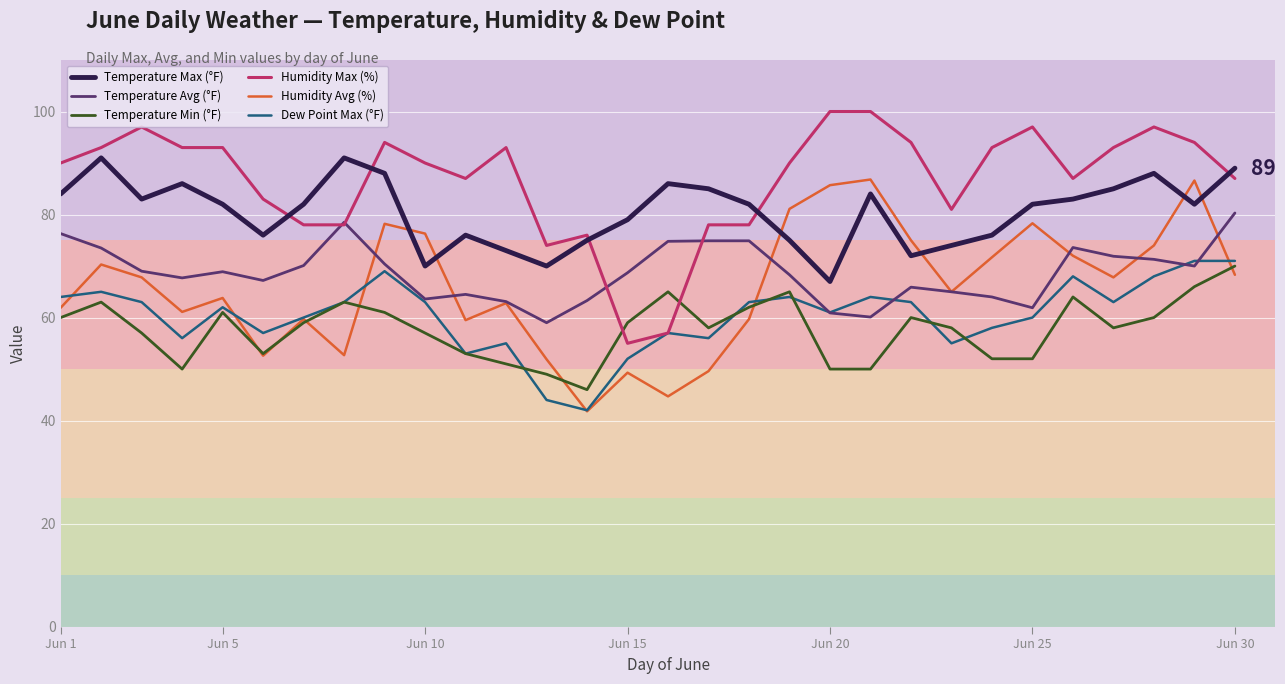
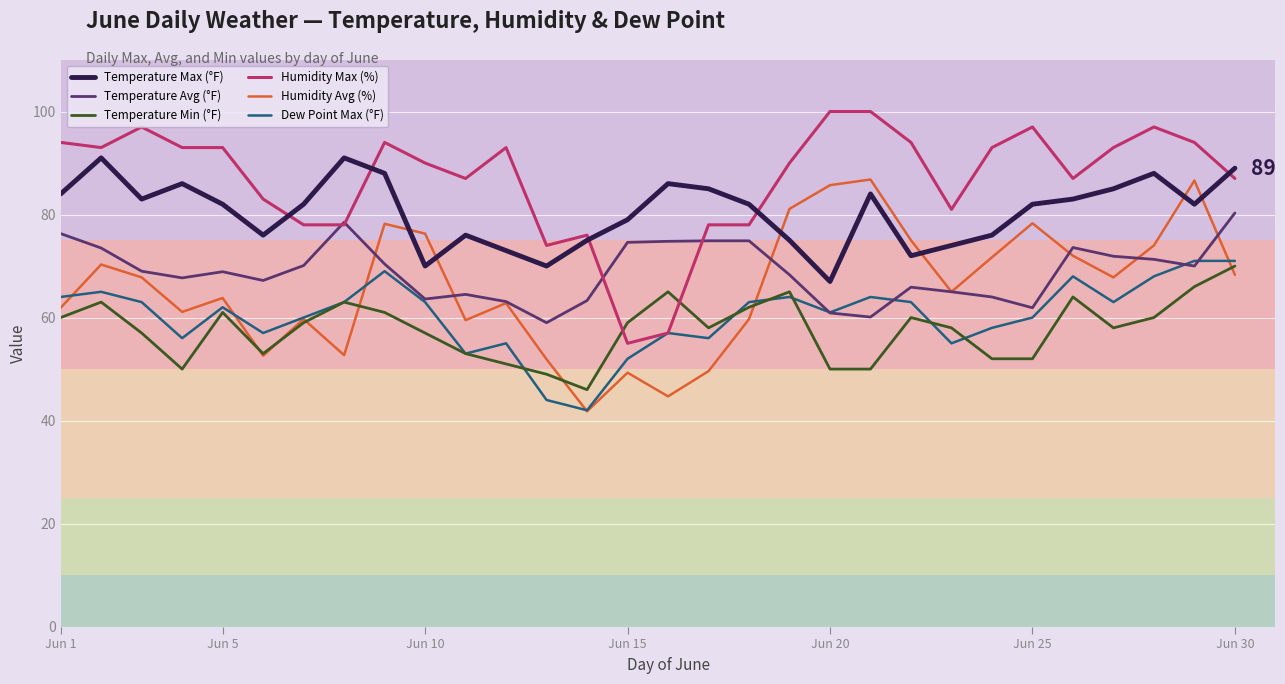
  {
    "Temperature Max (°F)": {
      "Jun 30": 89
    },
    "Temperature Avg (°F)": {
      "Jun 1": 76,
      "Jun 5": 69,
      "Jun 10": 64,
-     "Jun 15": 69,
+     "Jun 15": 75,
      "Jun 25": 62,
      "Jun 30": 80
    },
    "Temperature Min (°F)": {
      "Jun 1": 60,
      "Jun 5": 61,
      "Jun 10": 57,
      "Jun 15": 59,
      "Jun 20": 50,
      "Jun 25": 52,
      "Jun 30": 70
    },
    "Humidity Max (%)": {
-     "Jun 1": 90,
+     "Jun 1": 94,
      "Jun 5": 93,
      "Jun 10": 90,
      "Jun 15": 55,
      "Jun 20": 100,
      "Jun 25": 97
    },
    "Humidity Avg (%)": {
      "Jun 1": 62,
      "Jun 5": 64,
      "Jun 10": 76,
      "Jun 15": 49,
      "Jun 20": 86,
      "Jun 25": 78,
      "Jun 30": 68
    },
    "Dew Point Max (°F)": {
      "Jun 1": 64,
      "Jun 5": 62,
      "Jun 10": 63,
      "Jun 15": 52,
      "Jun 25": 60,
      "Jun 30": 71
    }
  }
